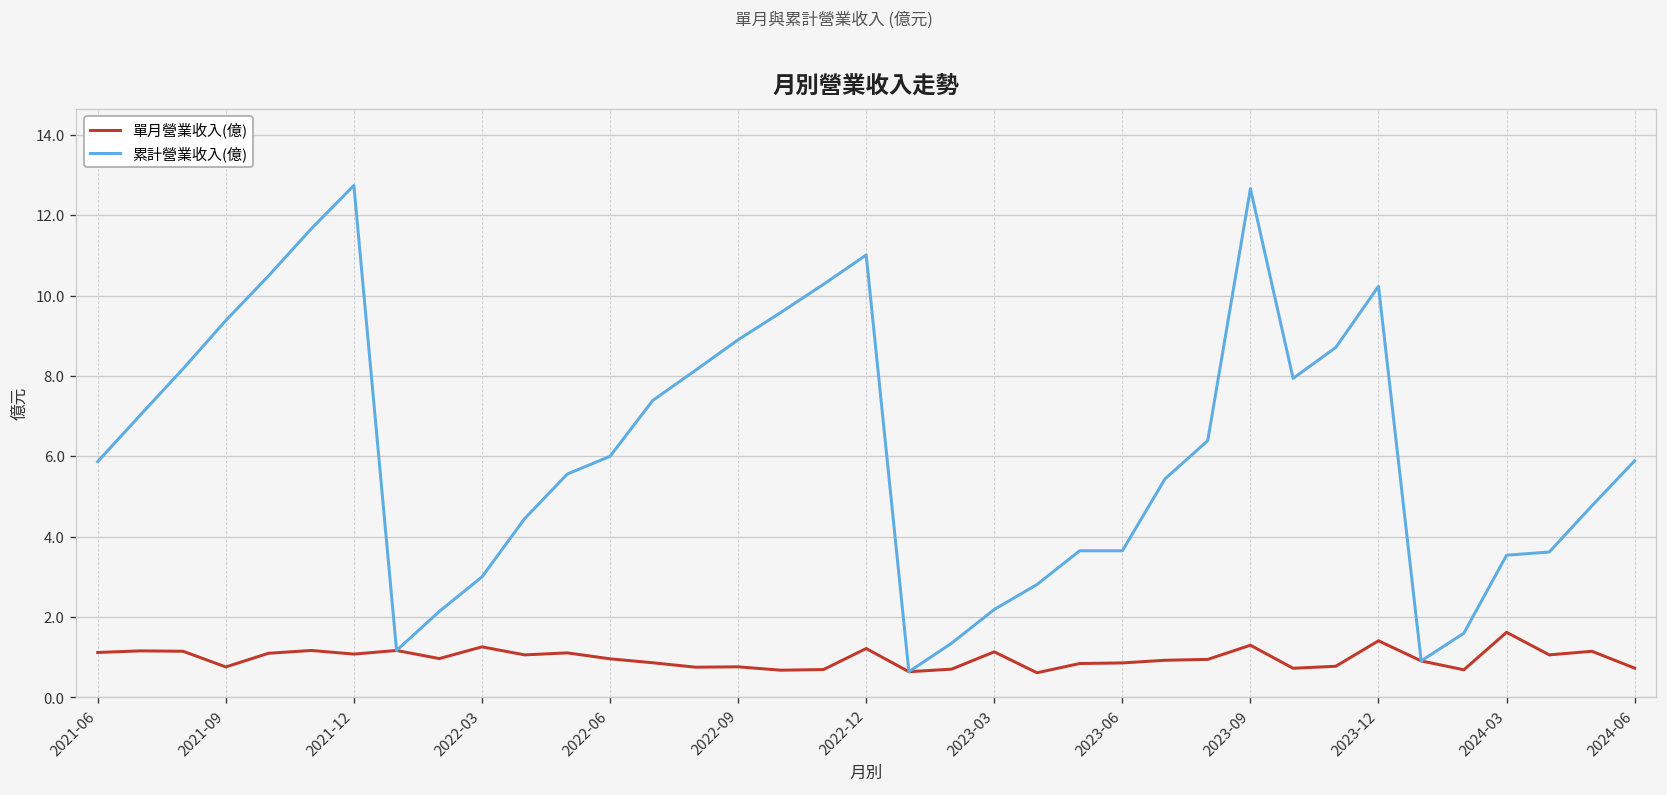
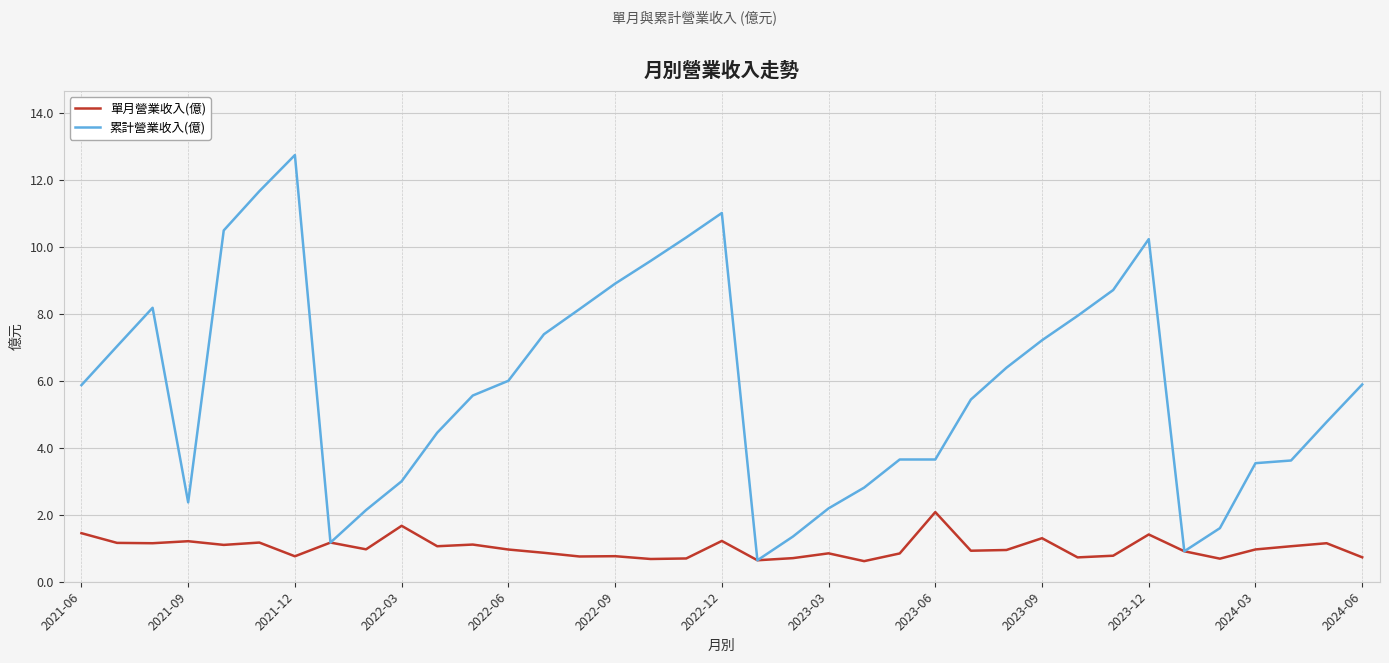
  {
    "單月營業收入(億)": {
-     "2021-06": 1.1,
-     "2021-09": 0.8,
-     "2021-12": 1.1,
-     "2022-03": 1.3,
+     "2021-06": 1.5,
+     "2021-09": 1.2,
+     "2021-12": 0.8,
+     "2022-03": 1.7,
      "2022-06": 1.0,
      "2022-09": 0.8,
      "2022-12": 1.2,
-     "2023-03": 1.1,
-     "2023-06": 0.9,
+     "2023-03": 0.8,
+     "2023-06": 2.1,
      "2023-09": 1.3,
      "2023-12": 1.4,
-     "2024-03": 1.6,
+     "2024-03": 1.0,
      "2024-06": 0.7
    },
    "累計營業收入(億)": {
      "2021-06": 5.9,
-     "2021-09": 9.4,
+     "2021-09": 2.4,
      "2021-12": 12.7,
      "2022-03": 3.0,
      "2022-06": 6.0,
      "2022-09": 8.9,
      "2022-12": 11.0,
      "2023-03": 2.2,
      "2023-06": 3.7,
-     "2023-09": 12.7,
+     "2023-09": 7.2,
      "2023-12": 10.2,
      "2024-03": 3.5,
      "2024-06": 5.9
    }
  }
